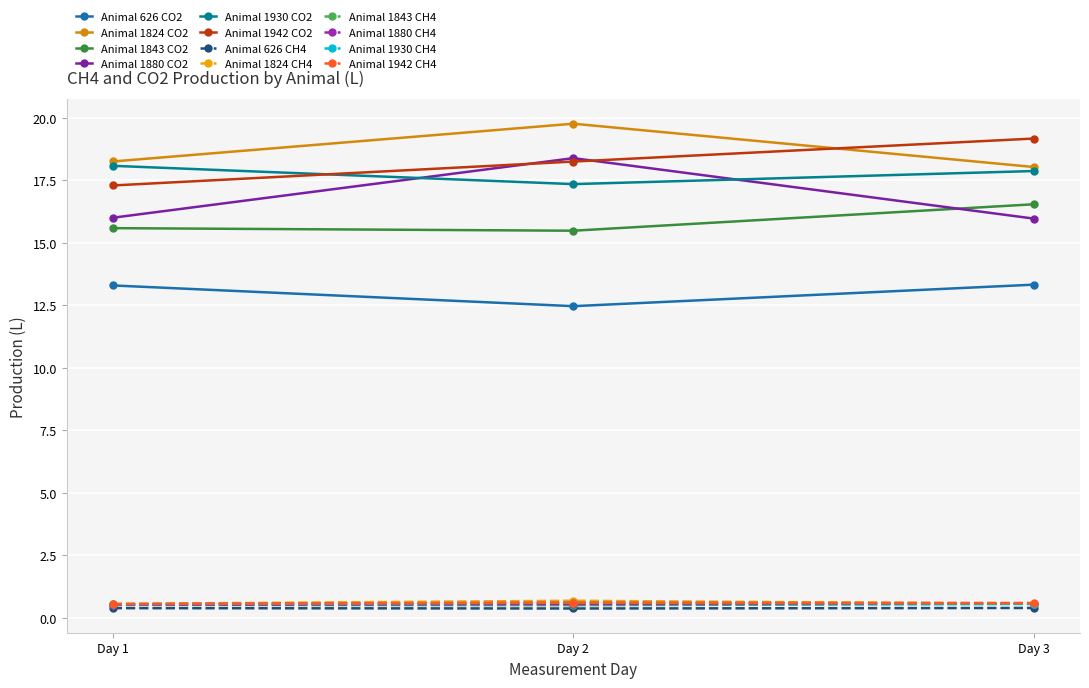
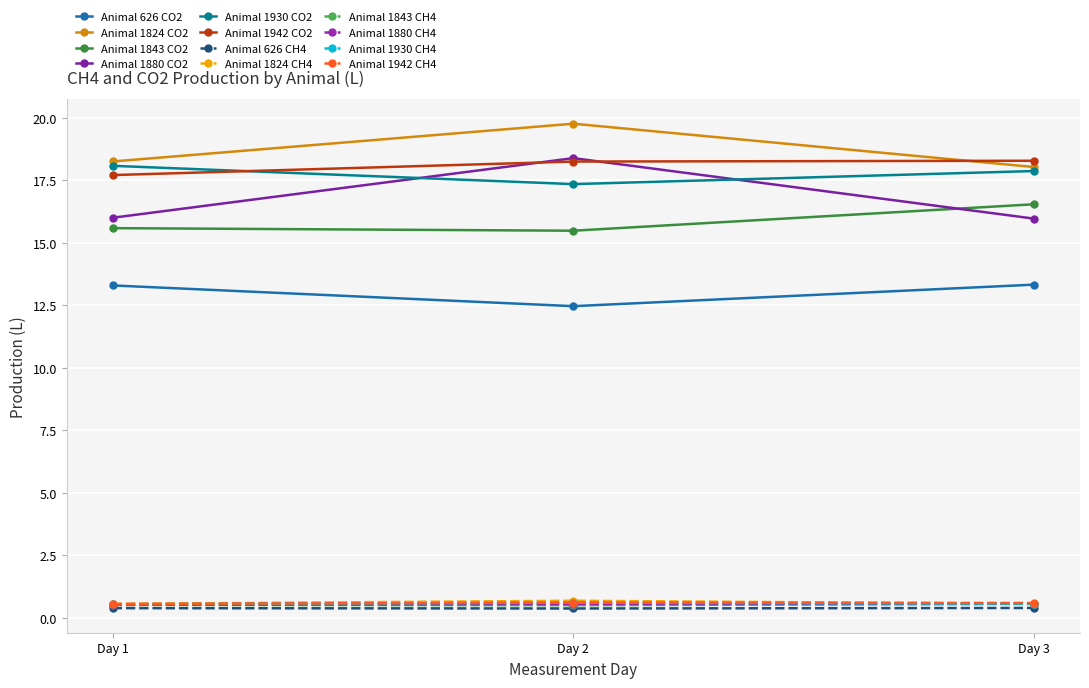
  {
    "Animal 1942 CO2": {
-     "Day 1": 17.3,
+     "Day 1": 17.7,
      "Day 2": 18.2,
-     "Day 3": 19.2
+     "Day 3": 18.3
    },
    "Animal 626 CH4": {
      "Day 1": 0.4,
      "Day 2": 0.4,
      "Day 3": 0.4
    }
  }
